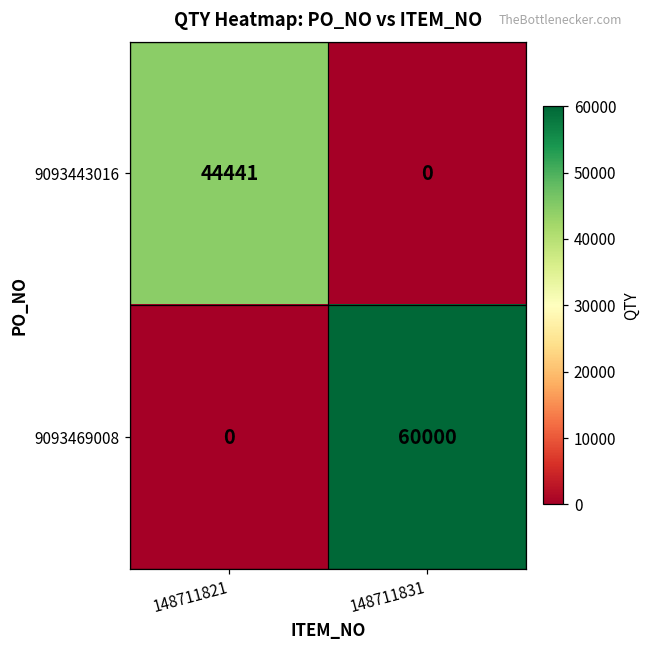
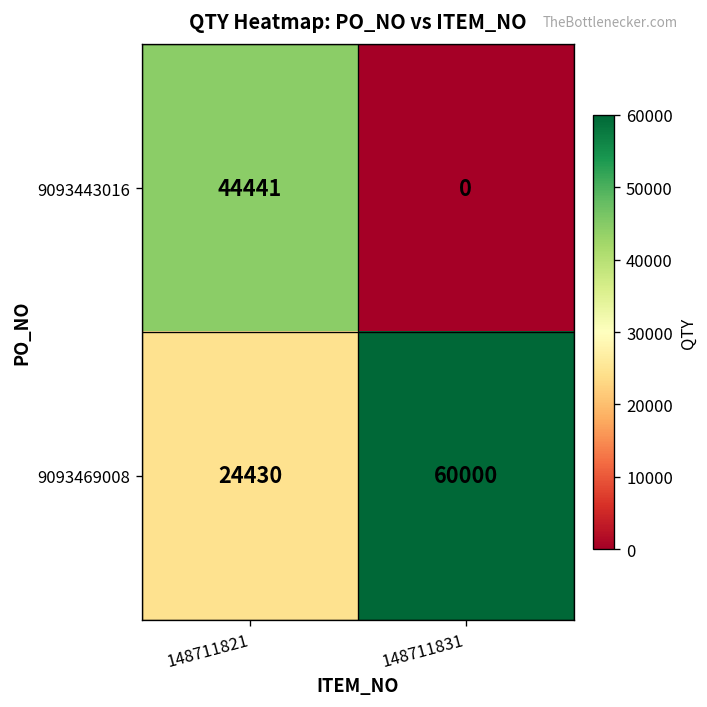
  {
    "9093443016": {
      "148711821": 44441,
      "148711831": 0
    },
    "9093469008": {
-     "148711821": 0,
+     "148711821": 24430,
      "148711831": 60000
    }
  }
